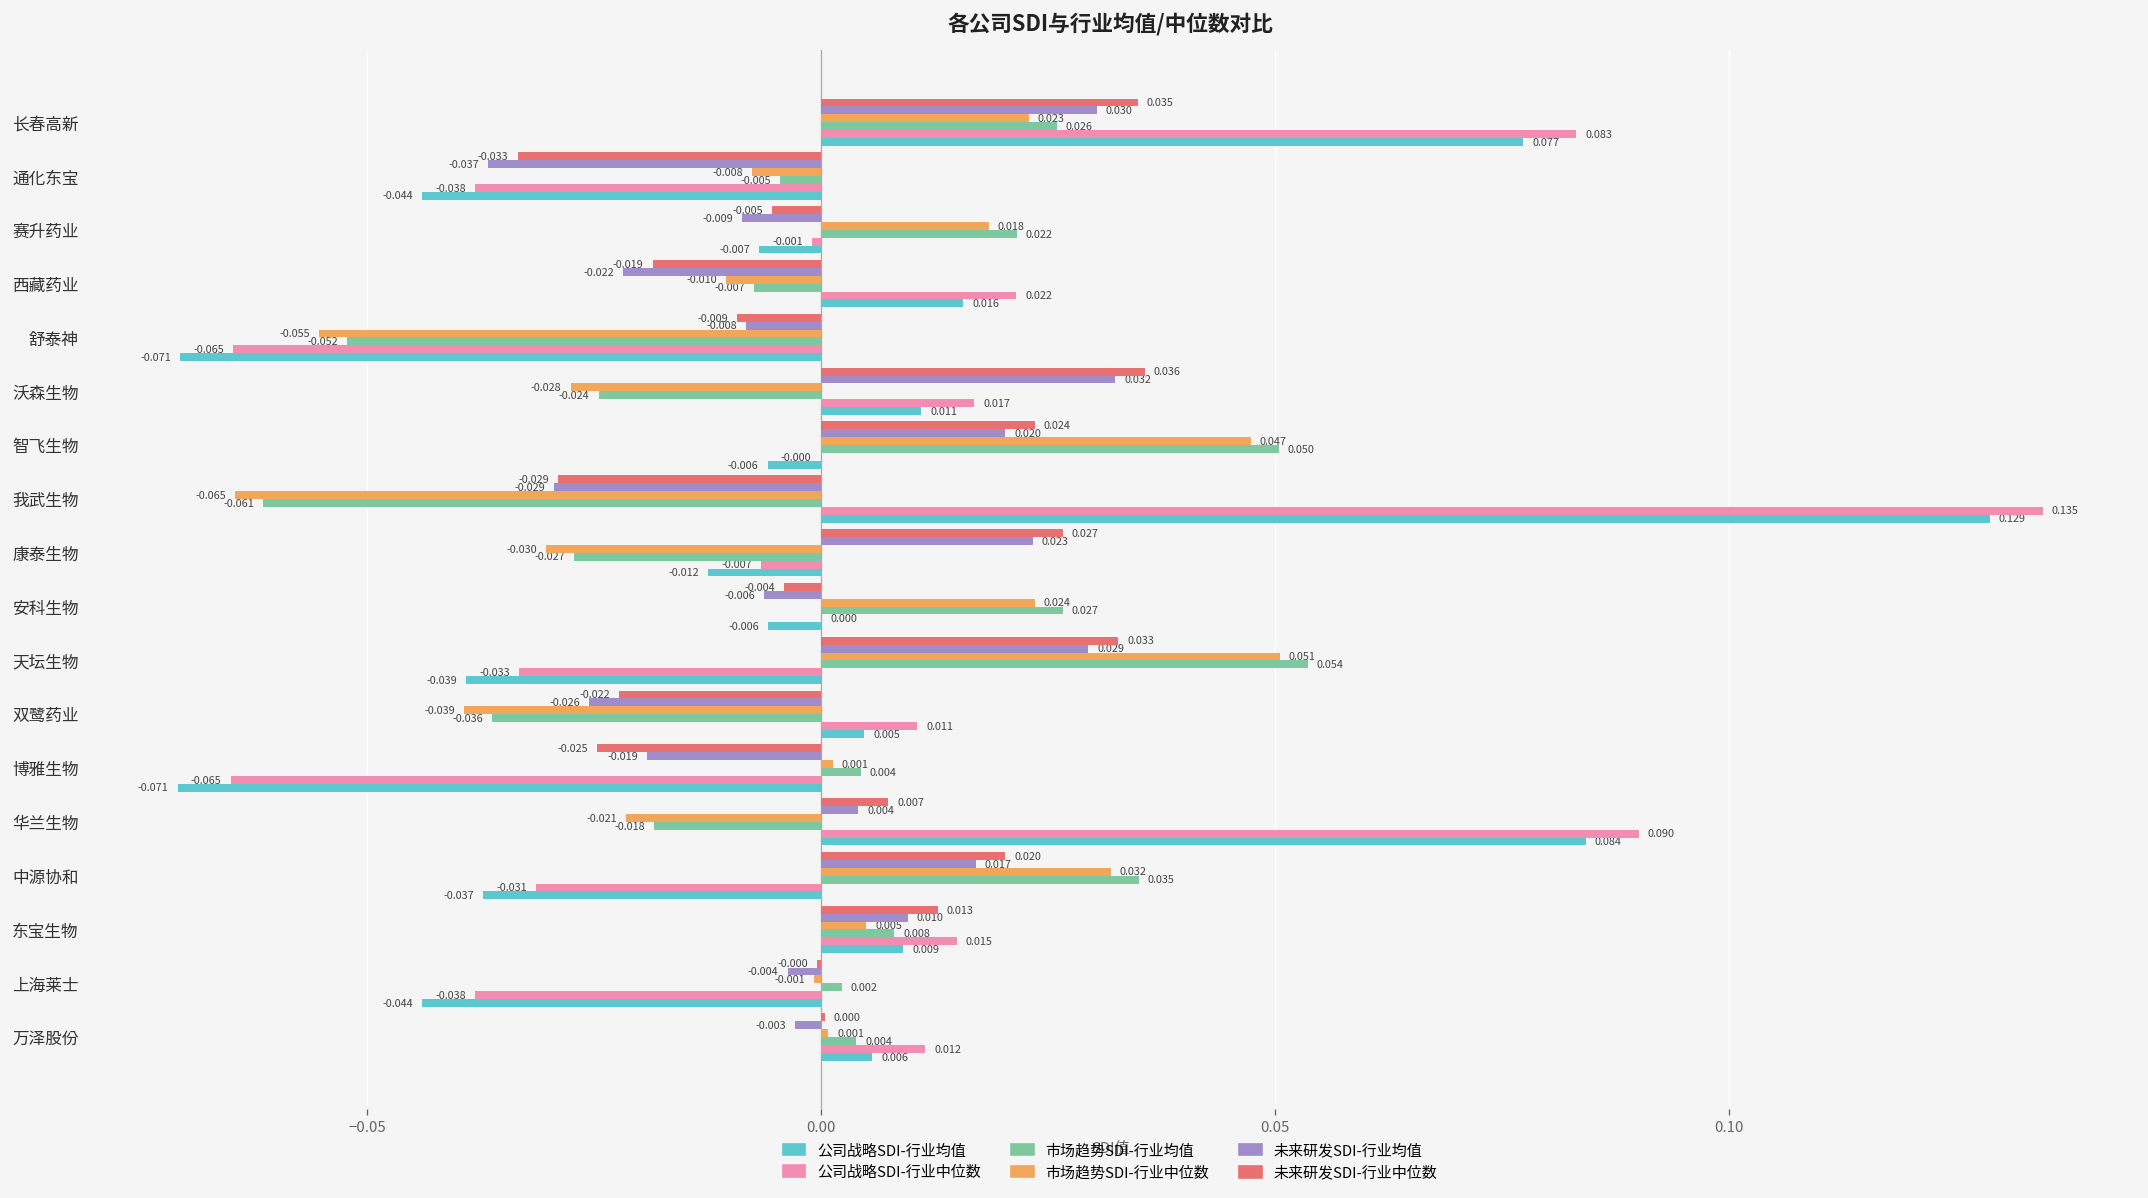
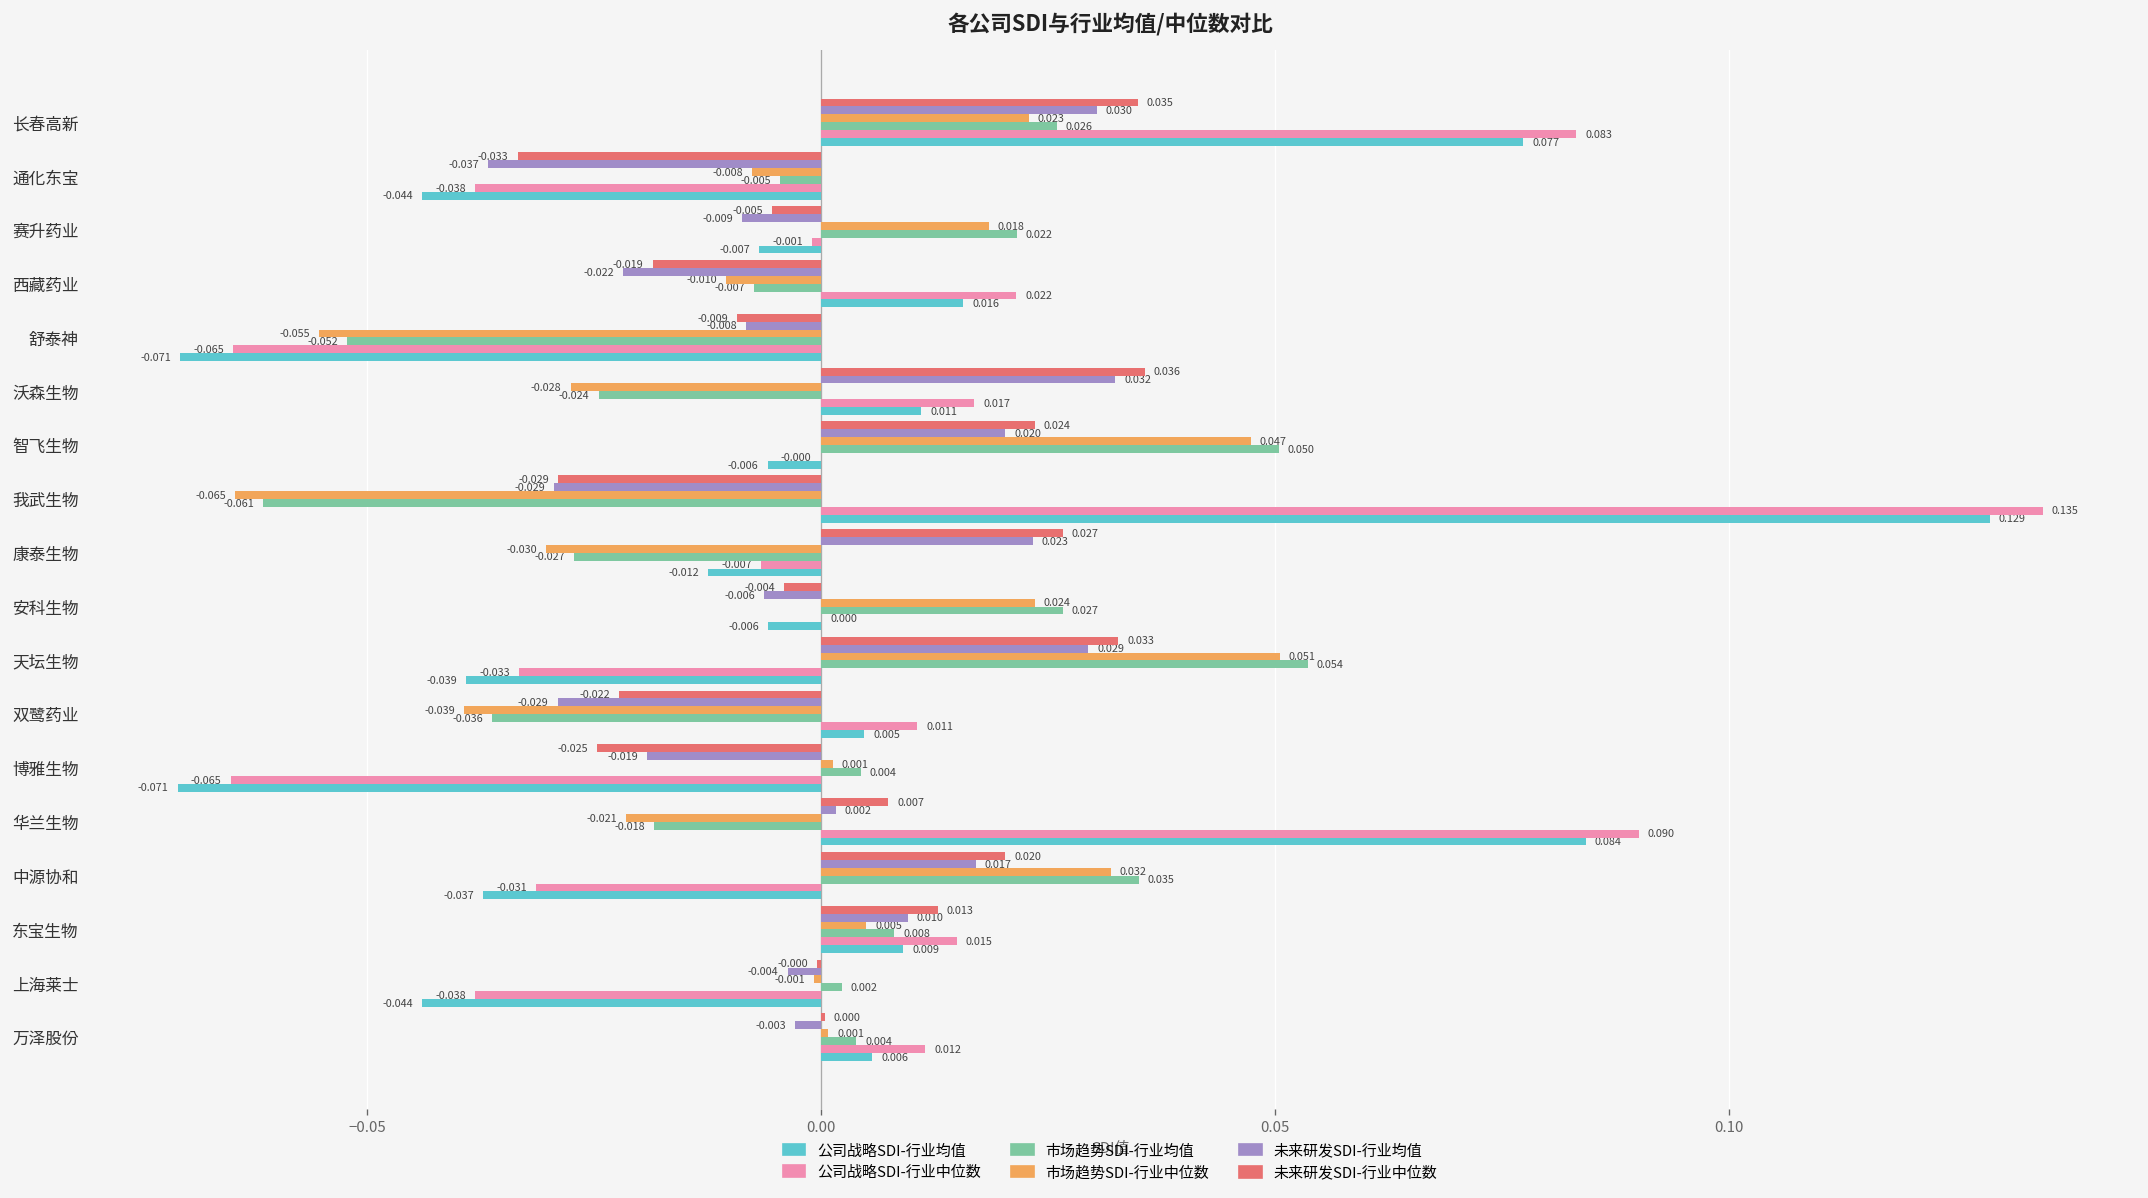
  {
    "公司战略SDI-行业中位数": {
      "长春高新": 0.083,
      "通化东宝": -0.038,
      "赛升药业": -0.001,
      "西藏药业": 0.022,
      "舒泰神": -0.065,
      "沃森生物": 0.017,
      "智飞生物": -0.000,
      "我武生物": 0.135,
      "康泰生物": -0.007,
      "安科生物": 0.000,
      "天坛生物": -0.033,
      "双鹭药业": 0.011,
      "博雅生物": -0.065,
      "华兰生物": 0.090,
      "中源协和": -0.031,
      "东宝生物": 0.015,
      "上海莱士": -0.038,
      "万泽股份": 0.012
    },
    "未来研发SDI-行业均值": {
      "长春高新": 0.030,
      "通化东宝": -0.037,
      "赛升药业": -0.009,
      "西藏药业": -0.022,
      "沃森生物": 0.032,
      "智飞生物": 0.020,
      "康泰生物": 0.023,
      "安科生物": -0.006,
      "天坛生物": 0.029,
-     "双鹭药业": -0.026,
+     "双鹭药业": -0.029,
      "博雅生物": -0.019,
-     "华兰生物": 0.004,
+     "华兰生物": 0.002,
      "中源协和": 0.017,
      "东宝生物": 0.010,
      "上海莱士": -0.004,
      "万泽股份": -0.003
    }
  }
